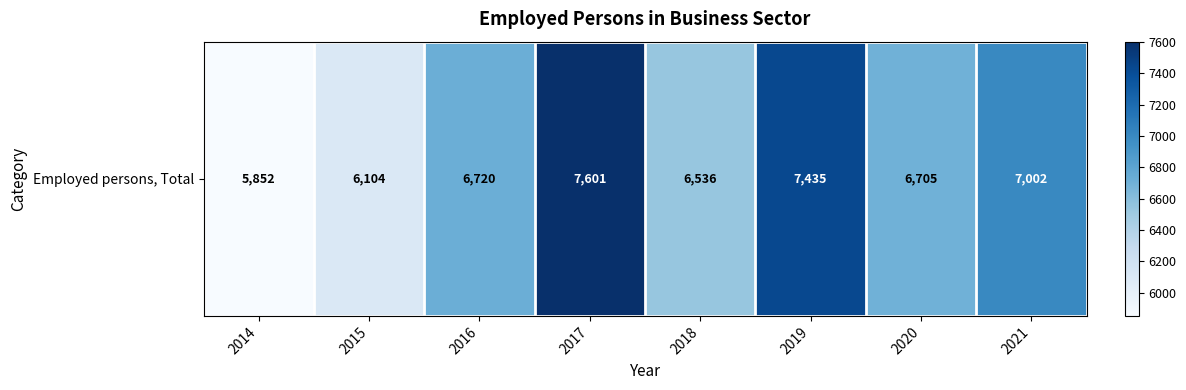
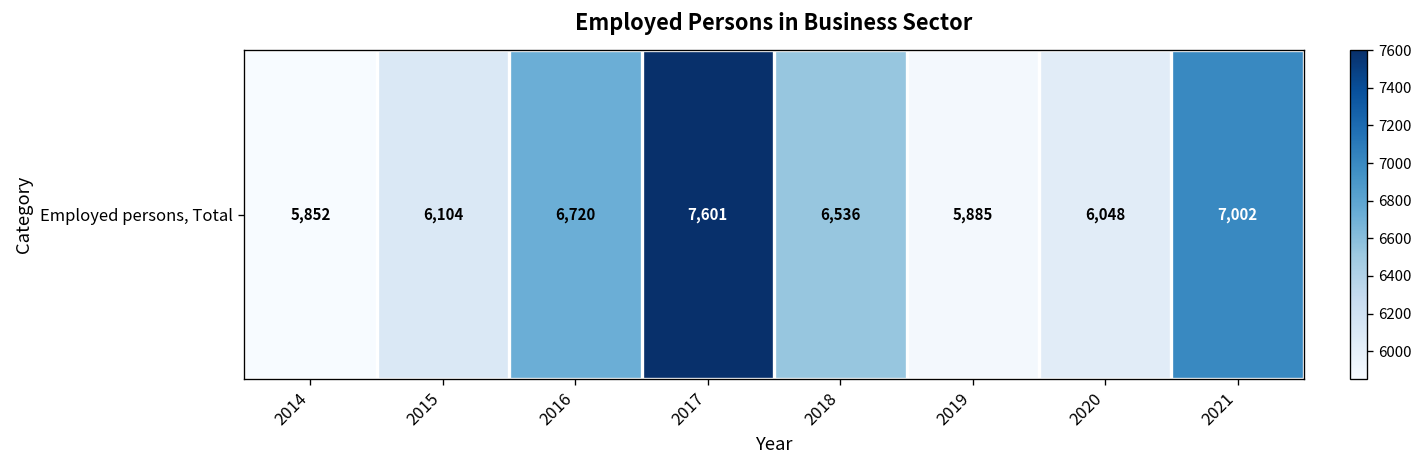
  {
    "Employed persons, Total": {
      "2014": "5,852",
      "2015": "6,104",
      "2016": "6,720",
      "2017": "7,601",
      "2018": "6,536",
-     "2019": "7,435",
-     "2020": "6,705",
+     "2019": "5,885",
+     "2020": "6,048",
      "2021": "7,002"
    }
  }
